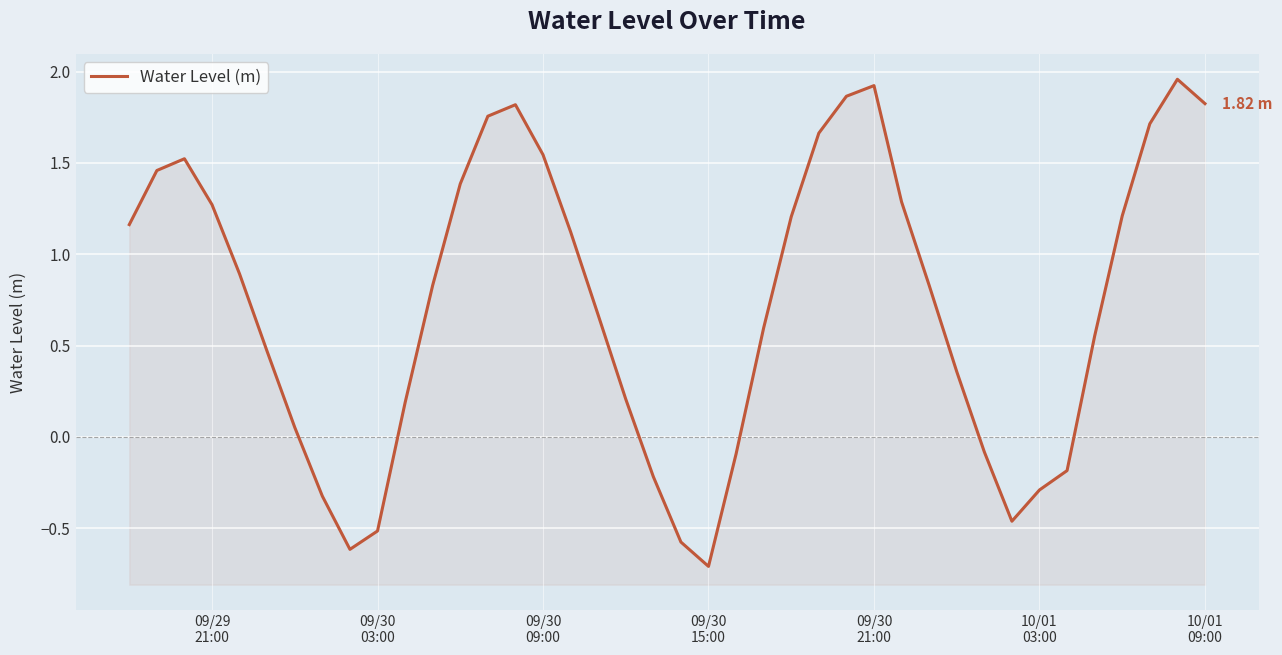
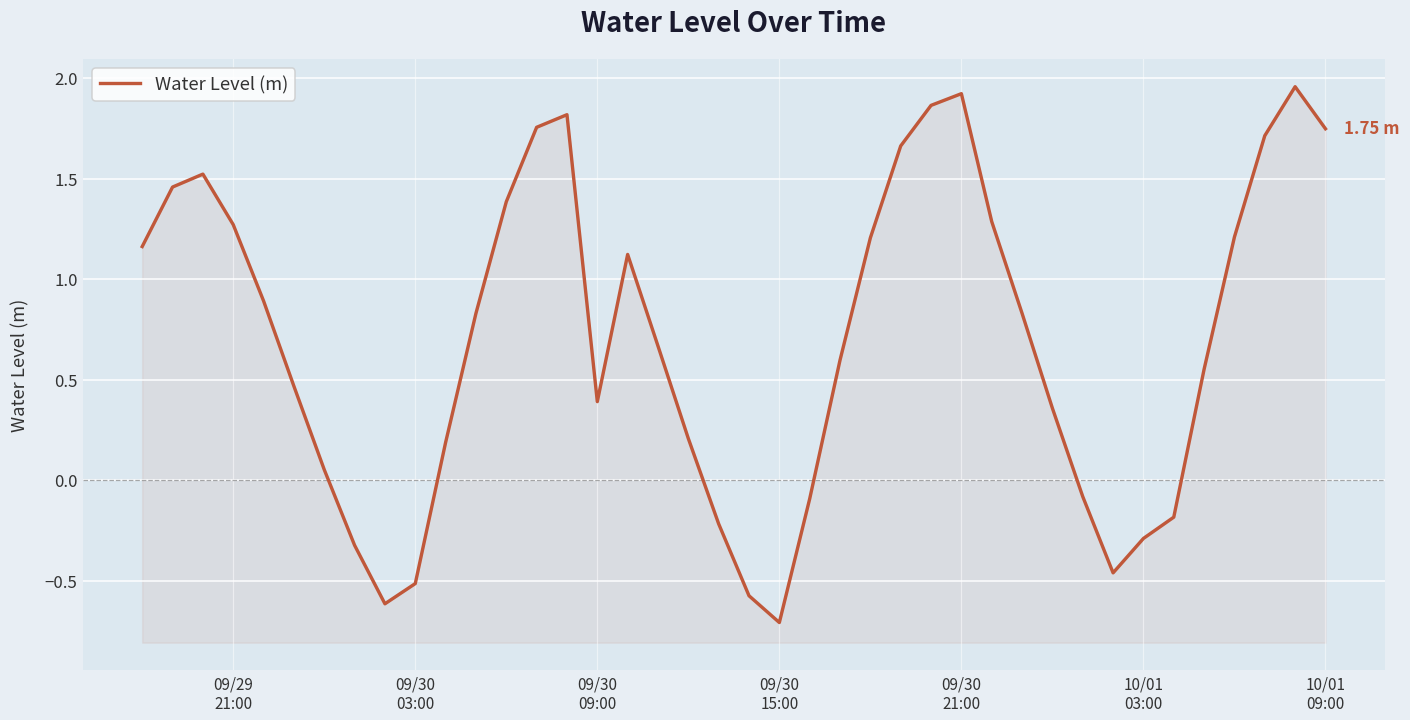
  {
-   "09/30 09:00": 1.54,
-   "10/01 09:00": 1.82
+   "09/30 09:00": 0.39,
+   "10/01 09:00": 1.75
  }
